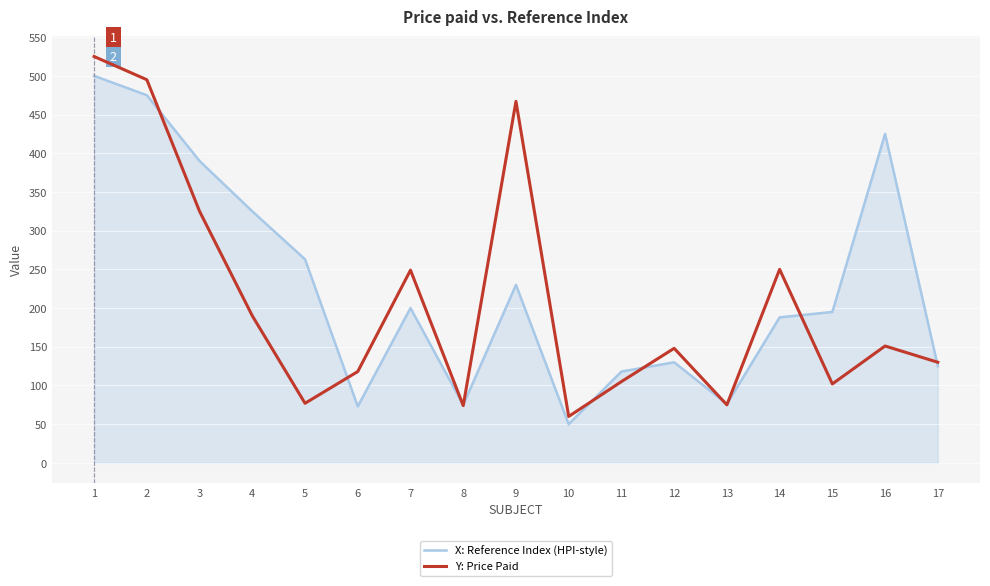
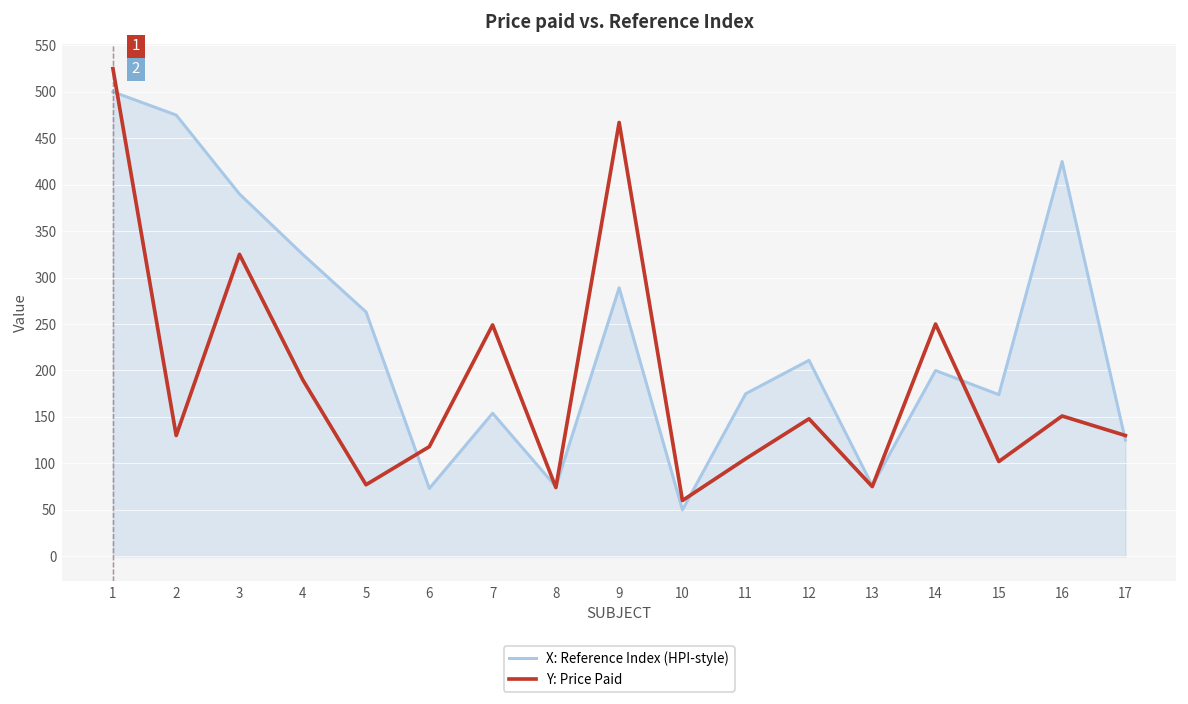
  {
    "X: Reference Index (HPI-style)": {
      "1": 500,
      "2": 480,
      "3": 390,
      "4": 330,
      "5": 260,
      "6": 70,
-     "7": 200,
-     "9": 230,
+     "7": 150,
+     "9": 290,
      "10": 50,
-     "11": 120,
-     "12": 130,
-     "14": 190,
-     "15": 200,
+     "11": 180,
+     "12": 210,
+     "14": 200,
+     "15": 170,
      "16": 430,
      "17": 130
    },
    "Y: Price Paid": {
-     "2": 500,
+     "2": 130,
      "3": 330,
      "4": 190,
      "5": 80,
      "6": 120,
      "7": 250,
      "9": 470,
      "10": 60,
      "11": 110,
      "12": 150,
      "14": 250,
      "15": 100,
      "16": 150,
      "17": 130
    }
  }
